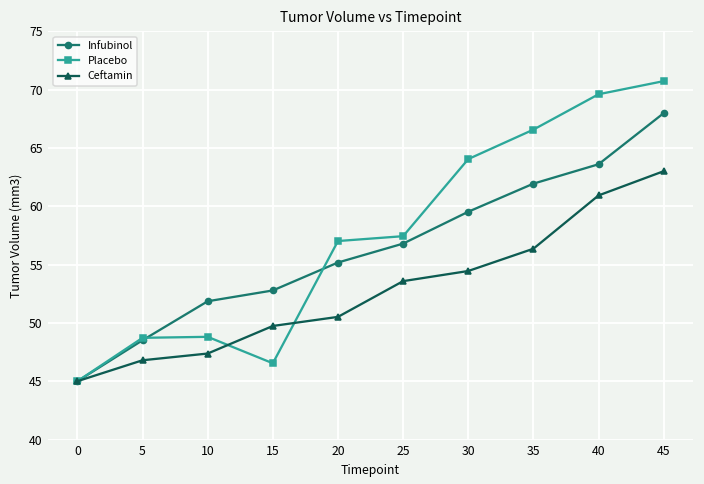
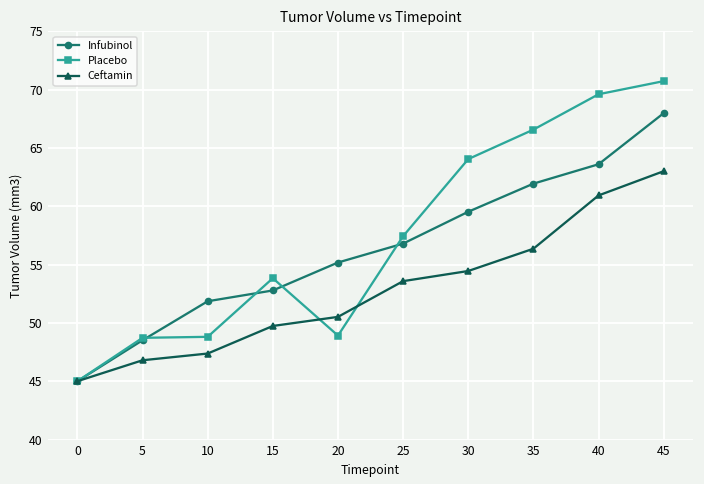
  {
    "Placebo": {
      "10": 48.8,
-     "15": 46.5,
-     "20": 57.0,
+     "15": 53.8,
+     "20": 48.9,
      "25": 57.4,
      "30": 64.0,
      "35": 66.6,
      "40": 69.6,
      "45": 70.7
    }
  }
